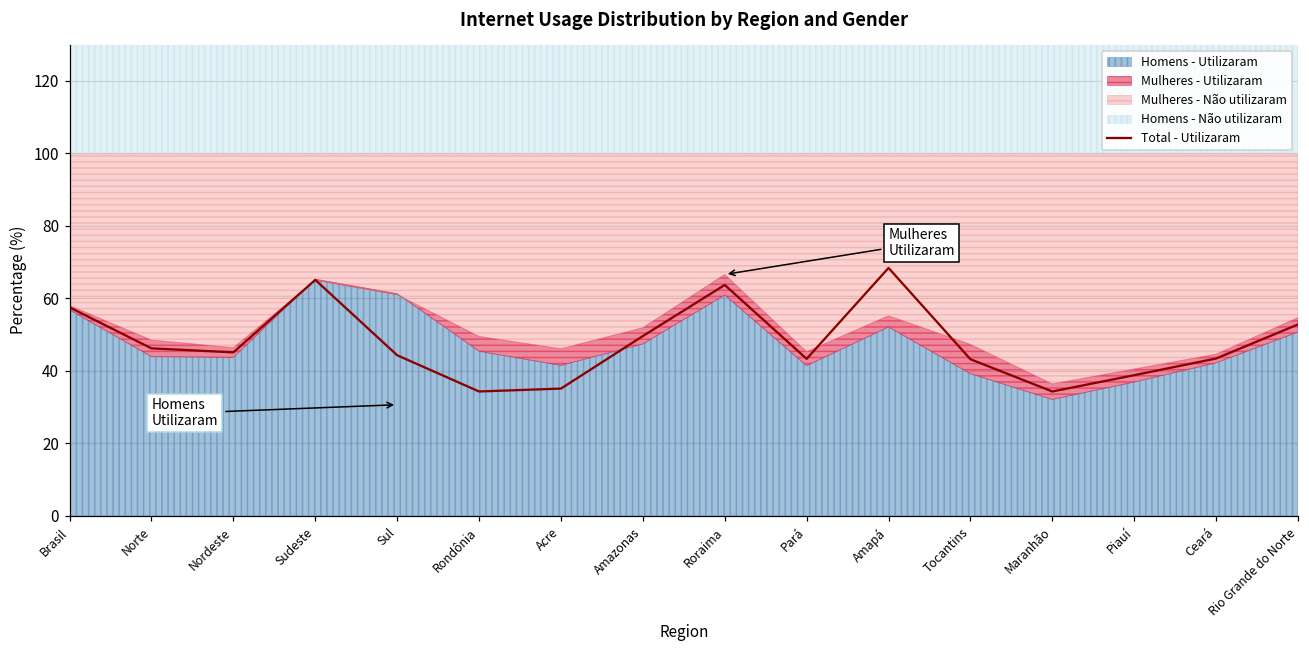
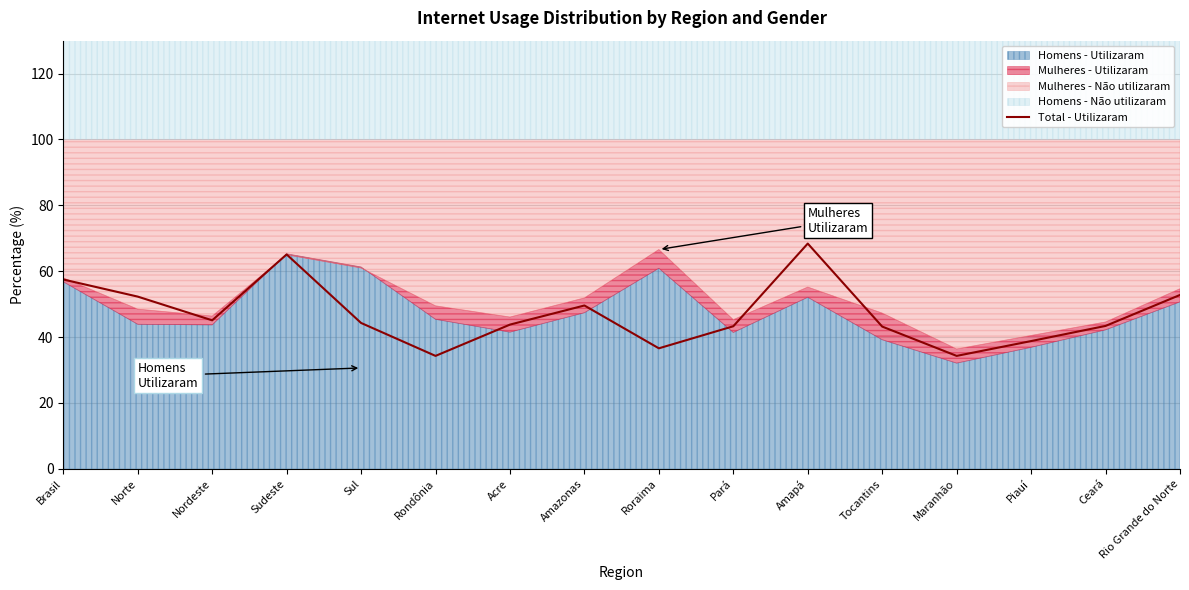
  {
    "Total - Utilizaram": {
-     "Norte": 46,
+     "Norte": 52,
      "Nordeste": 45,
      "Sul": 44,
      "Rondônia": 34,
-     "Acre": 35,
+     "Acre": 44,
      "Amazonas": 50,
-     "Roraima": 64,
+     "Roraima": 37,
      "Pará": 43,
      "Amapá": 68,
      "Tocantins": 43,
      "Maranhão": 34,
      "Piauí": 39,
      "Ceará": 43,
      "Rio Grande do Norte": 53
    },
    "Homens - Utilizaram": {
      "Norte": 44,
      "Nordeste": 44,
      "Rondônia": 45,
      "Acre": 42,
      "Amazonas": 47,
      "Roraima": 61,
      "Pará": 41,
      "Amapá": 52,
      "Tocantins": 39,
      "Maranhão": 32,
      "Piauí": 37,
      "Ceará": 42,
      "Rio Grande do Norte": 51
    },
    "Mulheres - Não utilizaram": {
      "Brasil": 42,
      "Norte": 52,
      "Nordeste": 54,
      "Rondônia": 51,
      "Acre": 54,
      "Amazonas": 48,
      "Roraima": 33,
      "Pará": 55,
      "Amapá": 45,
      "Tocantins": 53,
      "Maranhão": 64,
      "Piauí": 60,
      "Ceará": 55,
      "Rio Grande do Norte": 45
    }
  }
